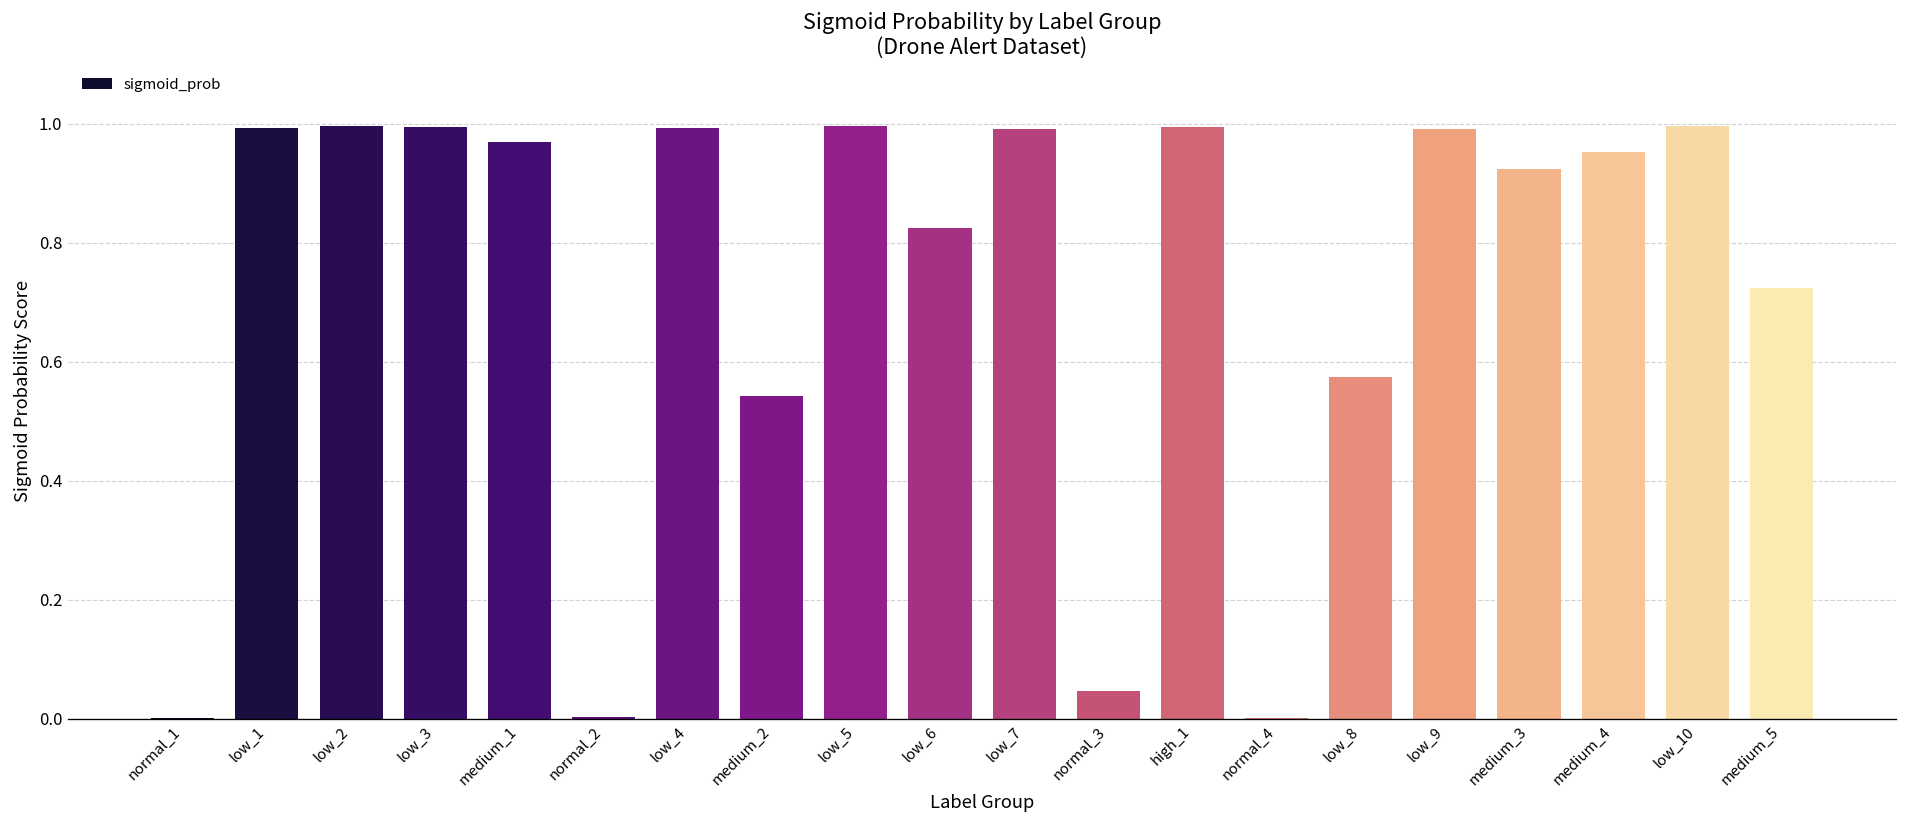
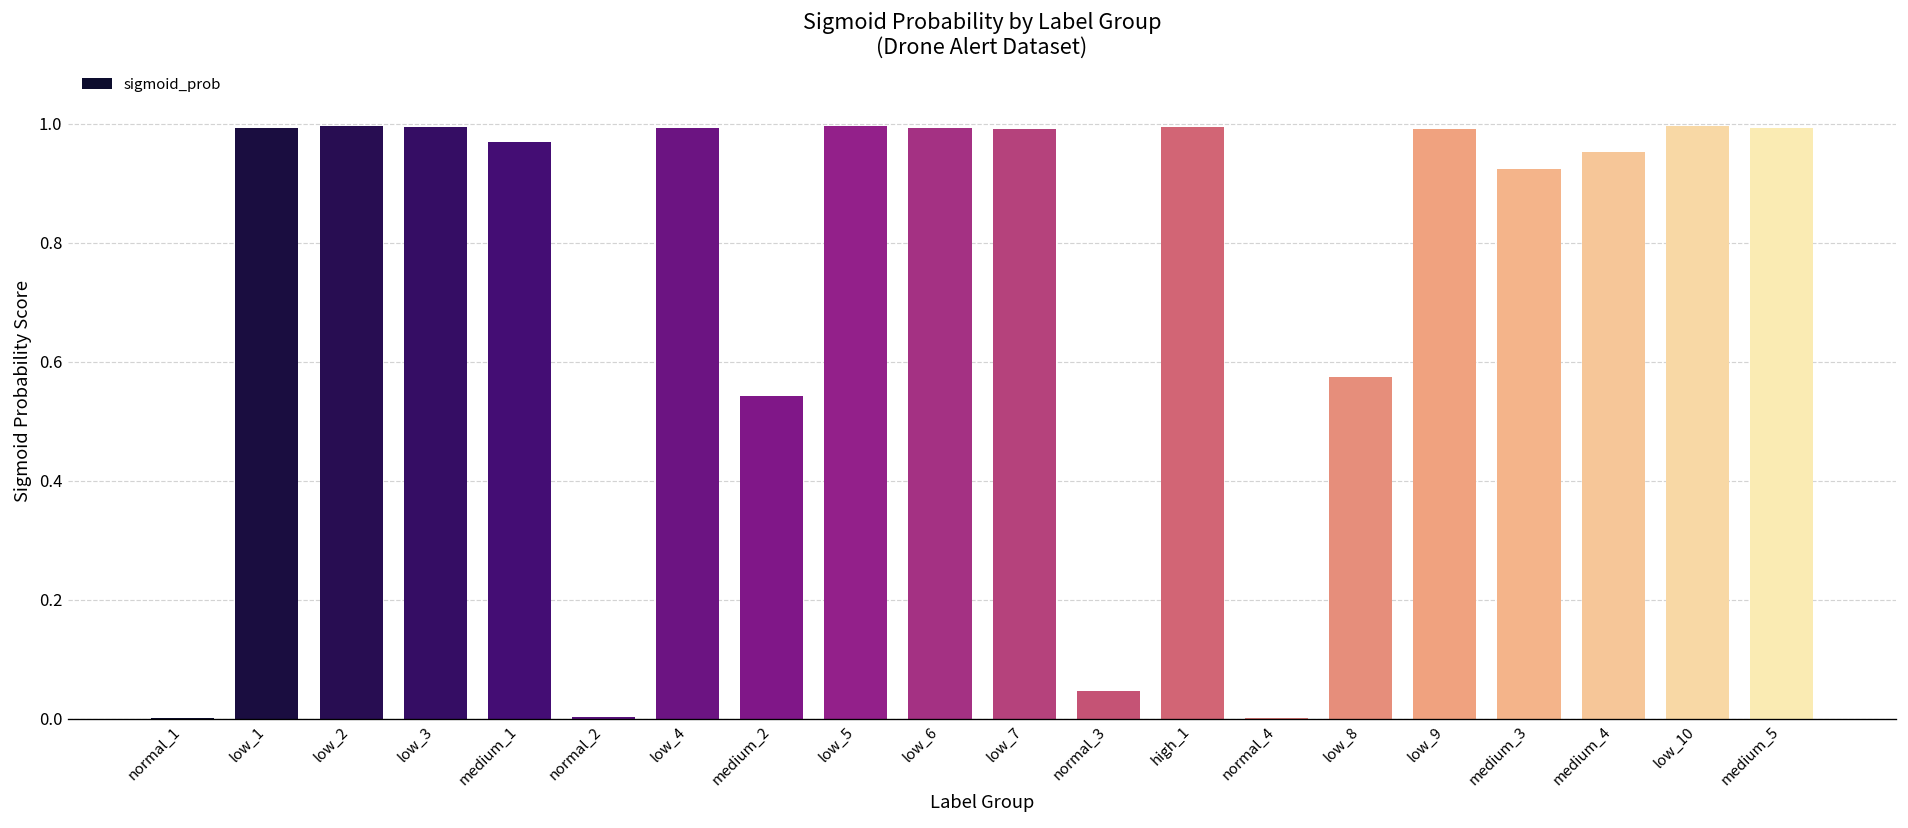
  {
    "low_1": 0.99,
    "low_2": 1.00,
    "low_3": 0.99,
    "medium_1": 0.97,
    "low_4": 0.99,
    "medium_2": 0.54,
    "low_5": 1.00,
-   "low_6": 0.82,
+   "low_6": 0.99,
    "low_7": 0.99,
    "normal_3": 0.05,
    "high_1": 0.99,
    "low_8": 0.57,
    "low_9": 0.99,
    "medium_3": 0.92,
    "medium_4": 0.95,
    "low_10": 1.00,
-   "medium_5": 0.72
+   "medium_5": 0.99
  }
